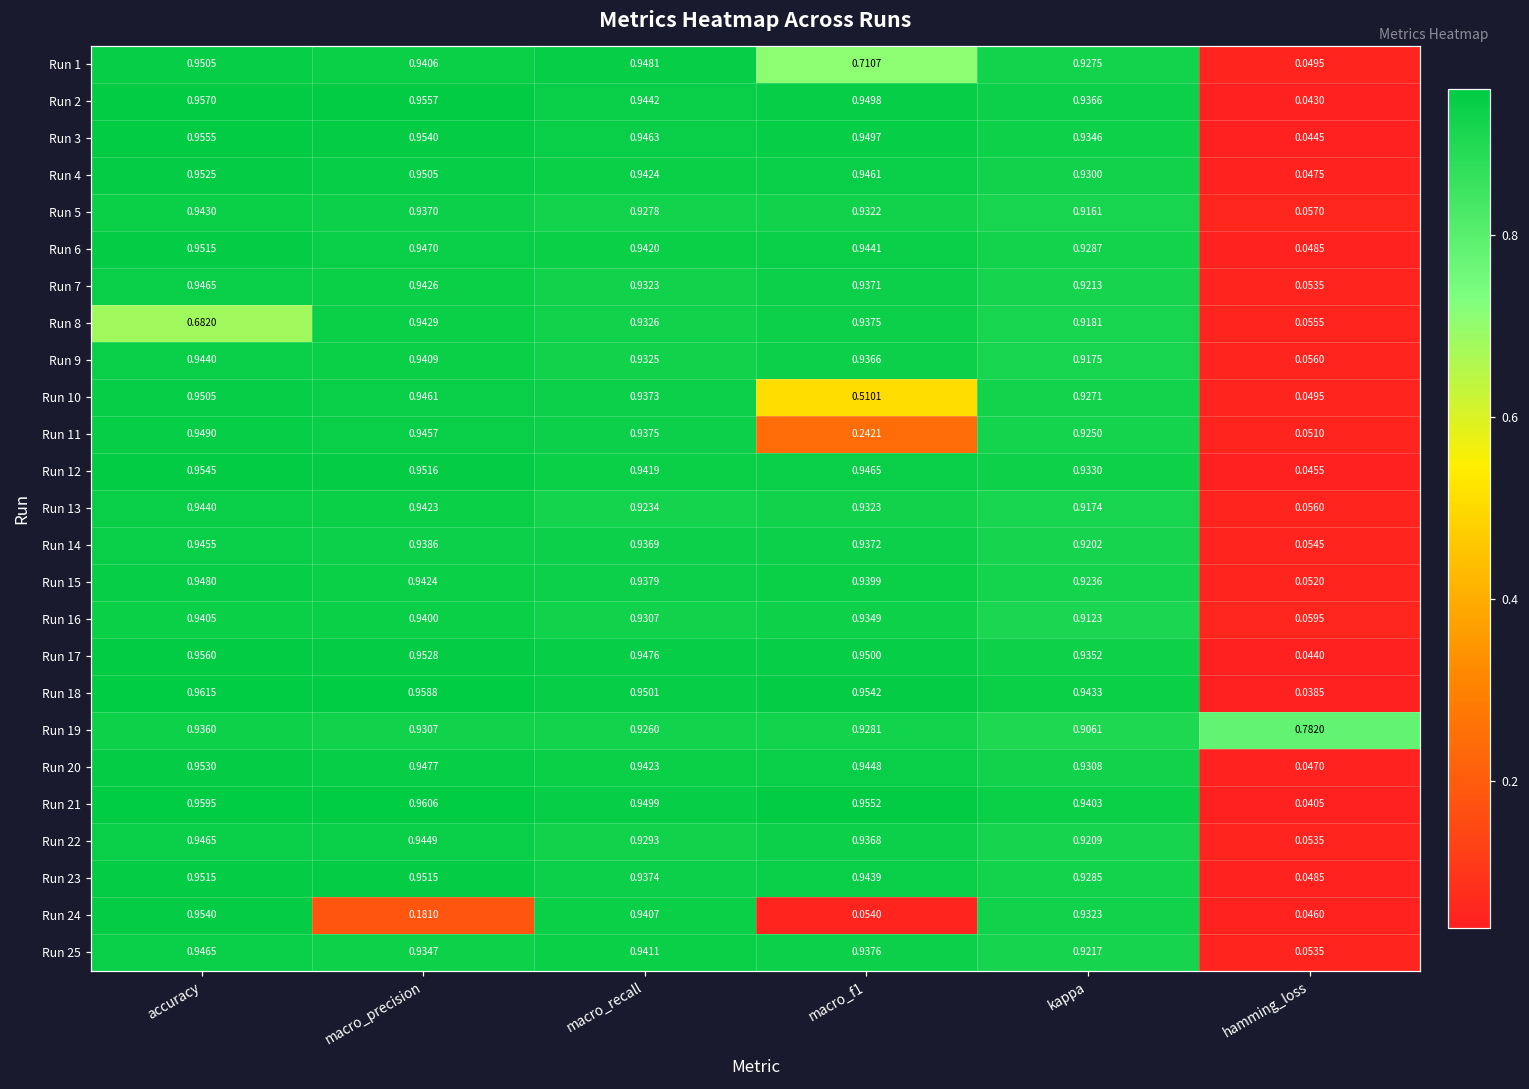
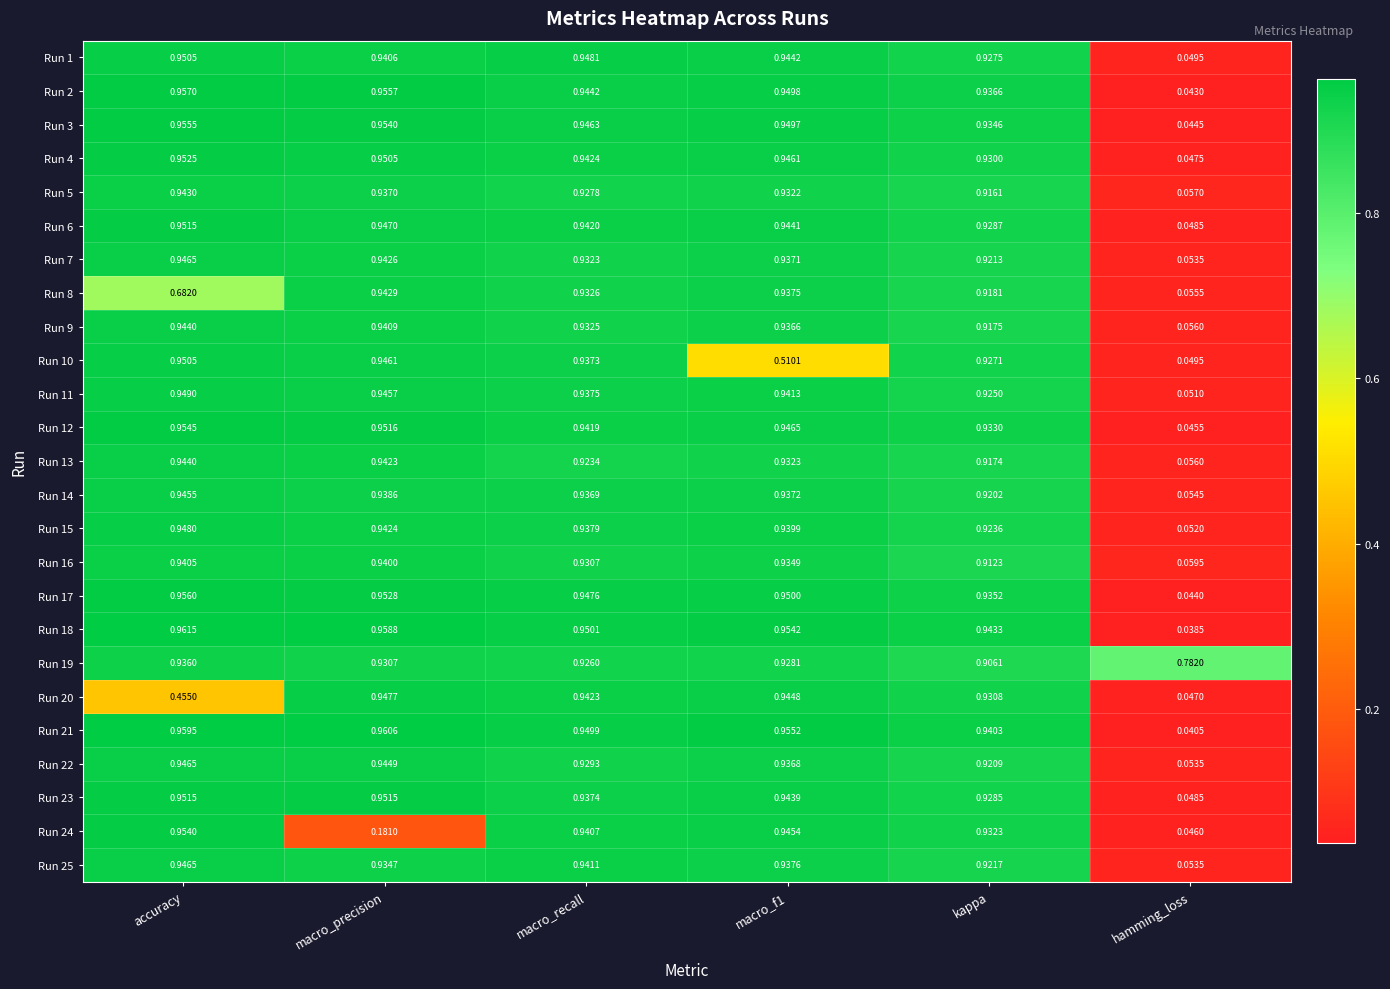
  {
    "Run 1": {
      "accuracy": 0.9505,
      "macro_precision": 0.9406,
      "macro_recall": 0.9481,
-     "macro_f1": 0.7107,
+     "macro_f1": 0.9442,
      "kappa": 0.9275,
      "hamming_loss": 0.0495
    },
    "Run 2": {
      "accuracy": 0.9570,
      "macro_precision": 0.9557,
      "macro_recall": 0.9442,
      "macro_f1": 0.9498,
      "kappa": 0.9366,
      "hamming_loss": 0.0430
    },
    "Run 3": {
      "accuracy": 0.9555,
      "macro_precision": 0.9540,
      "macro_recall": 0.9463,
      "macro_f1": 0.9497,
      "kappa": 0.9346,
      "hamming_loss": 0.0445
    },
    "Run 4": {
      "accuracy": 0.9525,
      "macro_precision": 0.9505,
      "macro_recall": 0.9424,
      "macro_f1": 0.9461,
      "kappa": 0.9300,
      "hamming_loss": 0.0475
    },
    "Run 5": {
      "accuracy": 0.9430,
      "macro_precision": 0.9370,
      "macro_recall": 0.9278,
      "macro_f1": 0.9322,
      "kappa": 0.9161,
      "hamming_loss": 0.0570
    },
    "Run 6": {
      "accuracy": 0.9515,
      "macro_precision": 0.9470,
      "macro_recall": 0.9420,
      "macro_f1": 0.9441,
      "kappa": 0.9287,
      "hamming_loss": 0.0485
    },
    "Run 7": {
      "accuracy": 0.9465,
      "macro_precision": 0.9426,
      "macro_recall": 0.9323,
      "macro_f1": 0.9371,
      "kappa": 0.9213,
      "hamming_loss": 0.0535
    },
    "Run 8": {
      "accuracy": 0.6820,
      "macro_precision": 0.9429,
      "macro_recall": 0.9326,
      "macro_f1": 0.9375,
      "kappa": 0.9181,
      "hamming_loss": 0.0555
    },
    "Run 9": {
      "accuracy": 0.9440,
      "macro_precision": 0.9409,
      "macro_recall": 0.9325,
      "macro_f1": 0.9366,
      "kappa": 0.9175,
      "hamming_loss": 0.0560
    },
    "Run 10": {
      "accuracy": 0.9505,
      "macro_precision": 0.9461,
      "macro_recall": 0.9373,
      "macro_f1": 0.5101,
      "kappa": 0.9271,
      "hamming_loss": 0.0495
    },
    "Run 11": {
      "accuracy": 0.9490,
      "macro_precision": 0.9457,
      "macro_recall": 0.9375,
-     "macro_f1": 0.2421,
+     "macro_f1": 0.9413,
      "kappa": 0.9250,
      "hamming_loss": 0.0510
    },
    "Run 12": {
      "accuracy": 0.9545,
      "macro_precision": 0.9516,
      "macro_recall": 0.9419,
      "macro_f1": 0.9465,
      "kappa": 0.9330,
      "hamming_loss": 0.0455
    },
    "Run 13": {
      "accuracy": 0.9440,
      "macro_precision": 0.9423,
      "macro_recall": 0.9234,
      "macro_f1": 0.9323,
      "kappa": 0.9174,
      "hamming_loss": 0.0560
    },
    "Run 14": {
      "accuracy": 0.9455,
      "macro_precision": 0.9386,
      "macro_recall": 0.9369,
      "macro_f1": 0.9372,
      "kappa": 0.9202,
      "hamming_loss": 0.0545
    },
    "Run 15": {
      "accuracy": 0.9480,
      "macro_precision": 0.9424,
      "macro_recall": 0.9379,
      "macro_f1": 0.9399,
      "kappa": 0.9236,
      "hamming_loss": 0.0520
    },
    "Run 16": {
      "accuracy": 0.9405,
      "macro_precision": 0.9400,
      "macro_recall": 0.9307,
      "macro_f1": 0.9349,
      "kappa": 0.9123,
      "hamming_loss": 0.0595
    },
    "Run 17": {
      "accuracy": 0.9560,
      "macro_precision": 0.9528,
      "macro_recall": 0.9476,
      "macro_f1": 0.9500,
      "kappa": 0.9352,
      "hamming_loss": 0.0440
    },
    "Run 18": {
      "accuracy": 0.9615,
      "macro_precision": 0.9588,
      "macro_recall": 0.9501,
      "macro_f1": 0.9542,
      "kappa": 0.9433,
      "hamming_loss": 0.0385
    },
    "Run 19": {
      "accuracy": 0.9360,
      "macro_precision": 0.9307,
      "macro_recall": 0.9260,
      "macro_f1": 0.9281,
      "kappa": 0.9061,
      "hamming_loss": 0.7820
    },
    "Run 20": {
-     "accuracy": 0.9530,
+     "accuracy": 0.4550,
      "macro_precision": 0.9477,
      "macro_recall": 0.9423,
      "macro_f1": 0.9448,
      "kappa": 0.9308,
      "hamming_loss": 0.0470
    },
    "Run 21": {
      "accuracy": 0.9595,
      "macro_precision": 0.9606,
      "macro_recall": 0.9499,
      "macro_f1": 0.9552,
      "kappa": 0.9403,
      "hamming_loss": 0.0405
    },
    "Run 22": {
      "accuracy": 0.9465,
      "macro_precision": 0.9449,
      "macro_recall": 0.9293,
      "macro_f1": 0.9368,
      "kappa": 0.9209,
      "hamming_loss": 0.0535
    },
    "Run 23": {
      "accuracy": 0.9515,
      "macro_precision": 0.9515,
      "macro_recall": 0.9374,
      "macro_f1": 0.9439,
      "kappa": 0.9285,
      "hamming_loss": 0.0485
    },
    "Run 24": {
      "accuracy": 0.9540,
      "macro_precision": 0.1810,
      "macro_recall": 0.9407,
-     "macro_f1": 0.0540,
+     "macro_f1": 0.9454,
      "kappa": 0.9323,
      "hamming_loss": 0.0460
    },
    "Run 25": {
      "accuracy": 0.9465,
      "macro_precision": 0.9347,
      "macro_recall": 0.9411,
      "macro_f1": 0.9376,
      "kappa": 0.9217,
      "hamming_loss": 0.0535
    }
  }
